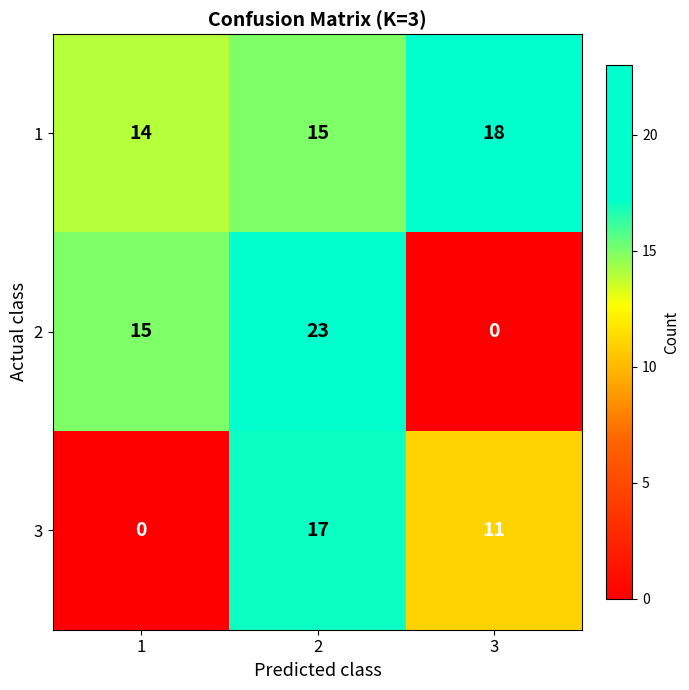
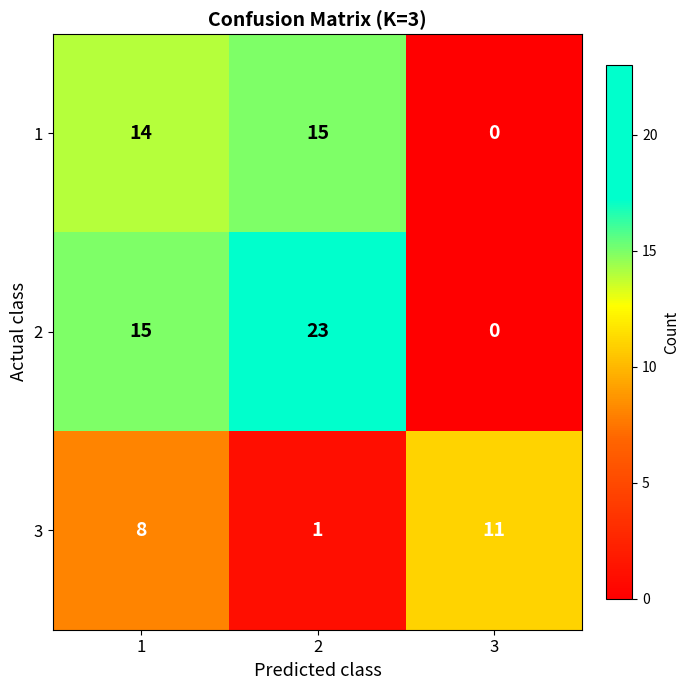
  {
    "1": {
      "1": 14,
      "2": 15,
-     "3": 18
+     "3": 0
    },
    "2": {
      "1": 15,
      "2": 23,
      "3": 0
    },
    "3": {
-     "1": 0,
-     "2": 17,
+     "1": 8,
+     "2": 1,
      "3": 11
    }
  }
